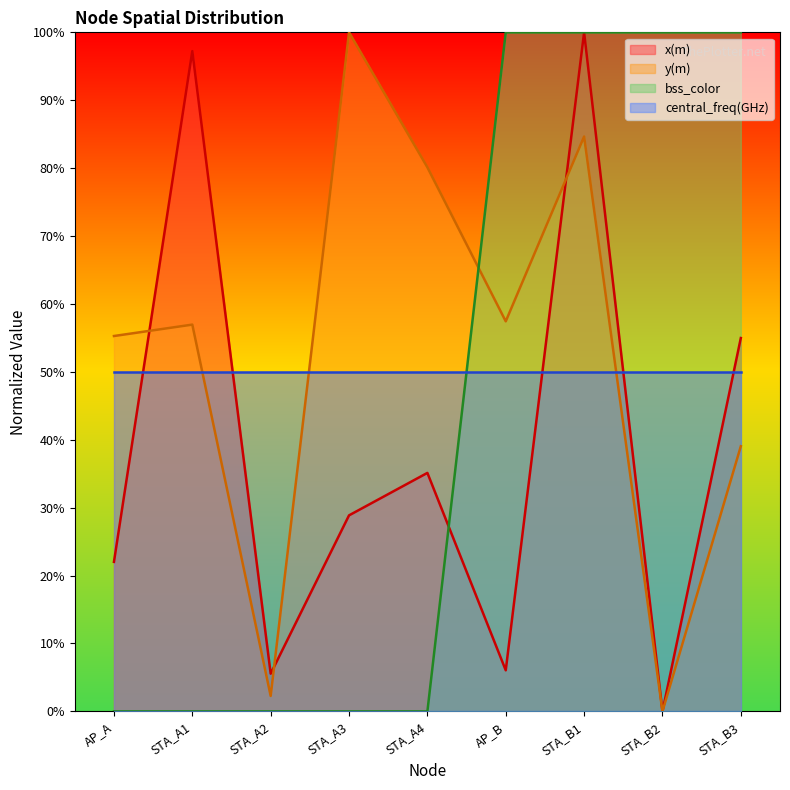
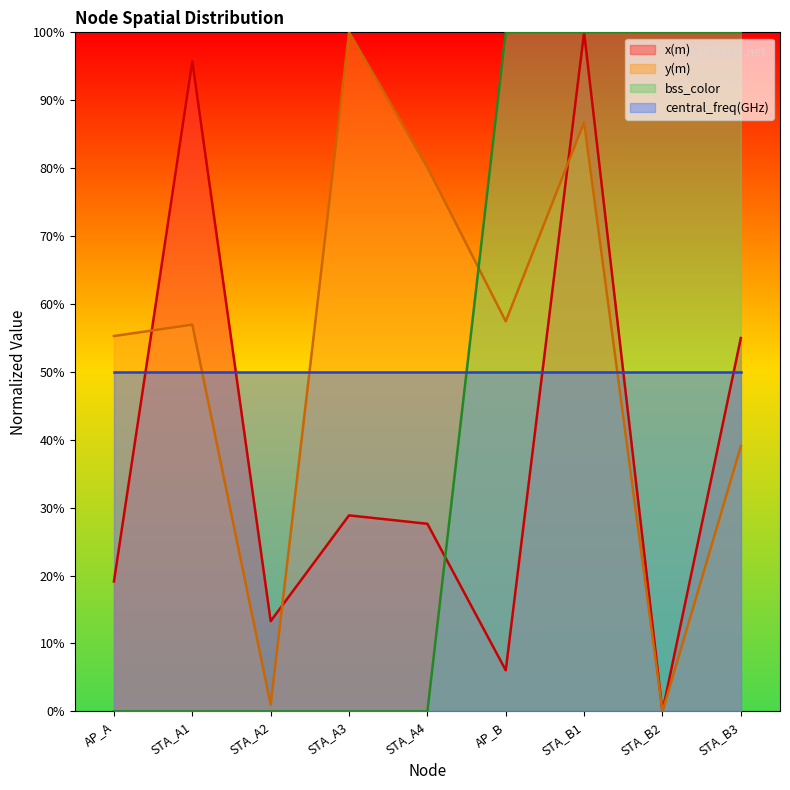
  {
    "x(m)": {
-     "AP_A": "22%",
-     "STA_A1": "97%",
-     "STA_A2": "6%",
+     "AP_A": "19%",
+     "STA_A1": "96%",
+     "STA_A2": "13%",
      "STA_A3": "29%",
-     "STA_A4": "35%",
+     "STA_A4": "28%",
      "AP_B": "6%",
      "STA_B3": "55%"
    },
    "y(m)": {
      "AP_A": "55%",
      "STA_A1": "57%",
-     "STA_A2": "2%",
+     "STA_A2": "1%",
      "STA_A3": "100%",
      "STA_A4": "80%",
      "AP_B": "57%",
-     "STA_B1": "85%",
+     "STA_B1": "87%",
      "STA_B3": "39%"
    },
    "bss_color": {
      "AP_A": "0%",
      "STA_A1": "0%",
      "STA_A2": "0%",
      "STA_A3": "0%",
      "STA_A4": "0%",
      "AP_B": "100%",
      "STA_B2": "100%",
      "STA_B3": "100%"
    },
    "central_freq(GHz)": {
      "AP_A": "50%",
      "STA_A1": "50%",
      "STA_A2": "50%",
      "STA_A3": "50%",
      "STA_A4": "50%",
      "AP_B": "50%",
      "STA_B1": "50%",
      "STA_B2": "50%",
      "STA_B3": "50%"
    }
  }
